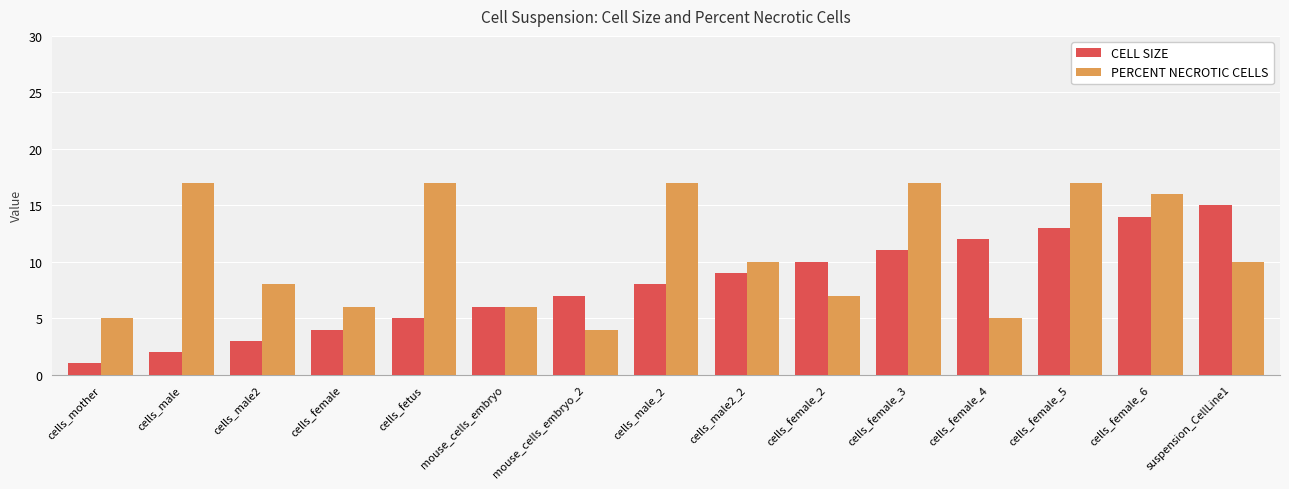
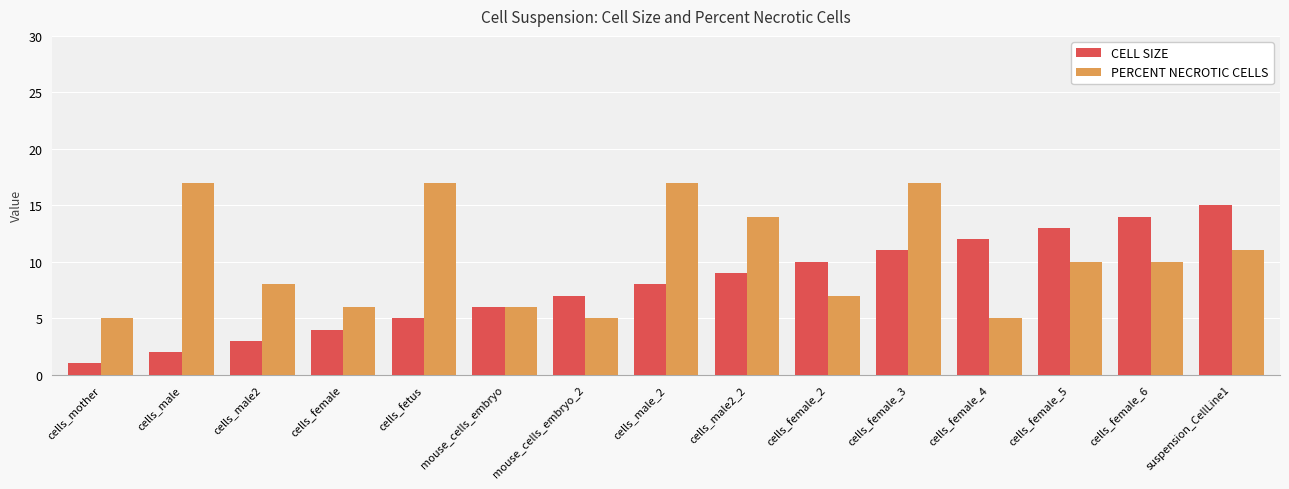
  {
    "CELL SIZE": {
      "cells_mother": 1,
      "cells_male": 2,
      "cells_male2": 3,
      "cells_female": 4,
      "cells_fetus": 5,
      "mouse_cells_embryo": 6,
      "mouse_cells_embryo_2": 7,
      "cells_male_2": 8,
      "cells_male2_2": 9,
      "cells_female_2": 10,
      "cells_female_3": 11,
      "cells_female_4": 12,
      "cells_female_5": 13,
      "cells_female_6": 14,
      "suspension_CellLine1": 15
    },
    "PERCENT NECROTIC CELLS": {
      "cells_mother": 5,
      "cells_male": 17,
      "cells_male2": 8,
      "cells_female": 6,
      "cells_fetus": 17,
      "mouse_cells_embryo": 6,
-     "mouse_cells_embryo_2": 4,
+     "mouse_cells_embryo_2": 5,
      "cells_male_2": 17,
-     "cells_male2_2": 10,
+     "cells_male2_2": 14,
      "cells_female_2": 7,
      "cells_female_3": 17,
      "cells_female_4": 5,
-     "cells_female_5": 17,
-     "cells_female_6": 16,
-     "suspension_CellLine1": 10
+     "cells_female_5": 10,
+     "cells_female_6": 10,
+     "suspension_CellLine1": 11
    }
  }
